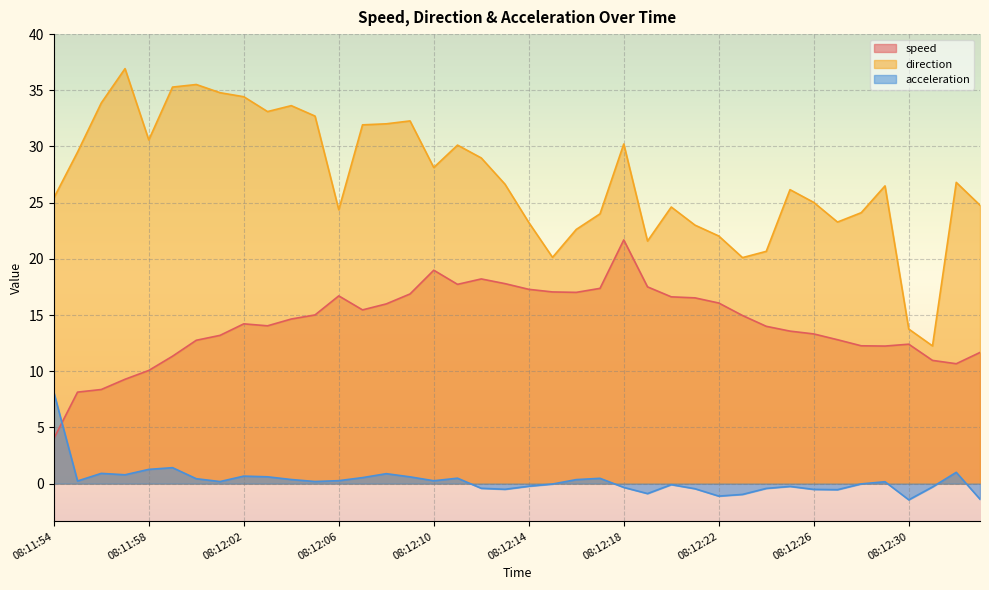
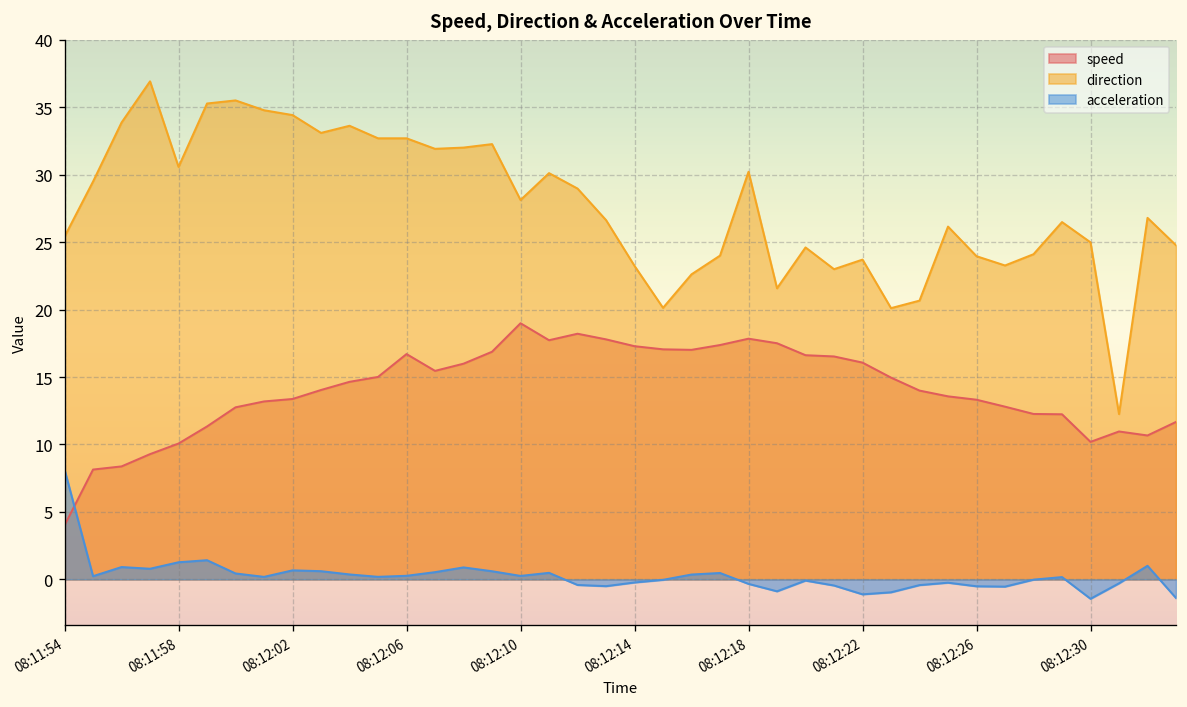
  {
    "speed": {
      "08:11:54": 4.0,
      "08:11:58": 10.1,
-     "08:12:02": 14.2,
+     "08:12:02": 13.4,
      "08:12:06": 16.7,
      "08:12:10": 19.0,
      "08:12:14": 17.3,
-     "08:12:18": 21.7,
+     "08:12:18": 17.8,
      "08:12:22": 16.1,
      "08:12:26": 13.3,
-     "08:12:30": 12.4
+     "08:12:30": 10.2
    },
    "direction": {
      "08:11:54": 25.4,
      "08:11:58": 30.6,
      "08:12:02": 34.4,
-     "08:12:06": 24.4,
+     "08:12:06": 32.7,
      "08:12:10": 28.1,
      "08:12:14": 23.2,
      "08:12:18": 30.2,
-     "08:12:22": 22.0,
-     "08:12:26": 25.0,
-     "08:12:30": 13.8
+     "08:12:22": 23.7,
+     "08:12:26": 24.0,
+     "08:12:30": 25.0
    }
  }
